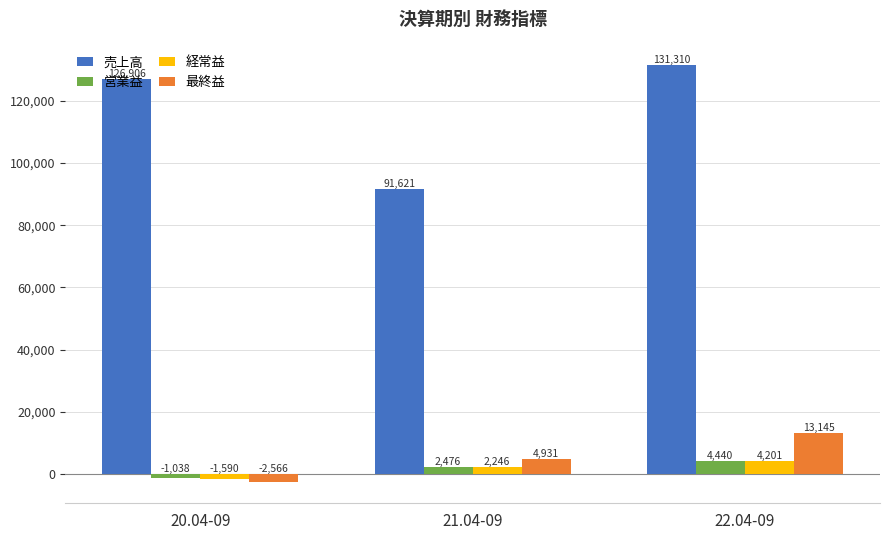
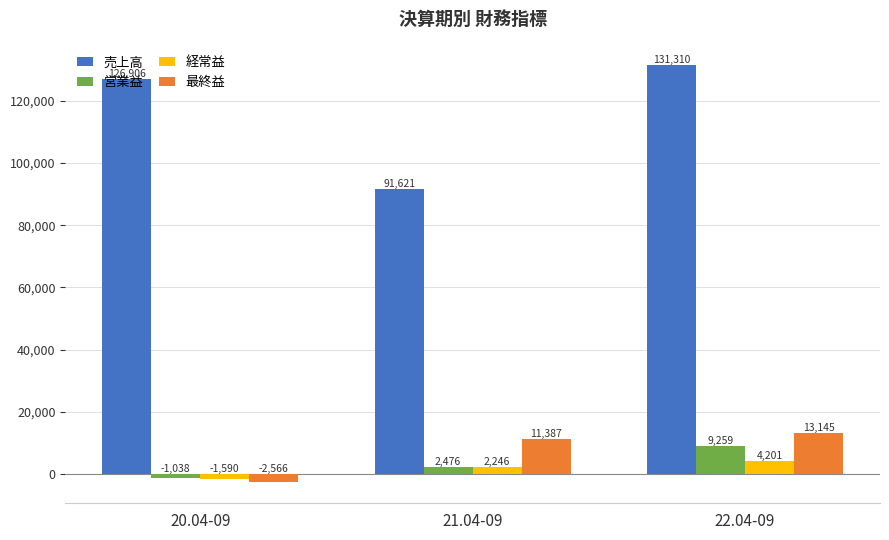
  {
    "売上高": {
      "20.04-09": "126,906",
      "21.04-09": "91,621",
      "22.04-09": "131,310"
    },
    "営業益": {
      "20.04-09": "-1,038",
      "21.04-09": "2,476",
-     "22.04-09": "4,440"
+     "22.04-09": "9,259"
    },
    "経常益": {
      "20.04-09": "-1,590",
      "21.04-09": "2,246",
      "22.04-09": "4,201"
    },
    "最終益": {
      "20.04-09": "-2,566",
-     "21.04-09": "4,931",
+     "21.04-09": "11,387",
      "22.04-09": "13,145"
    }
  }
